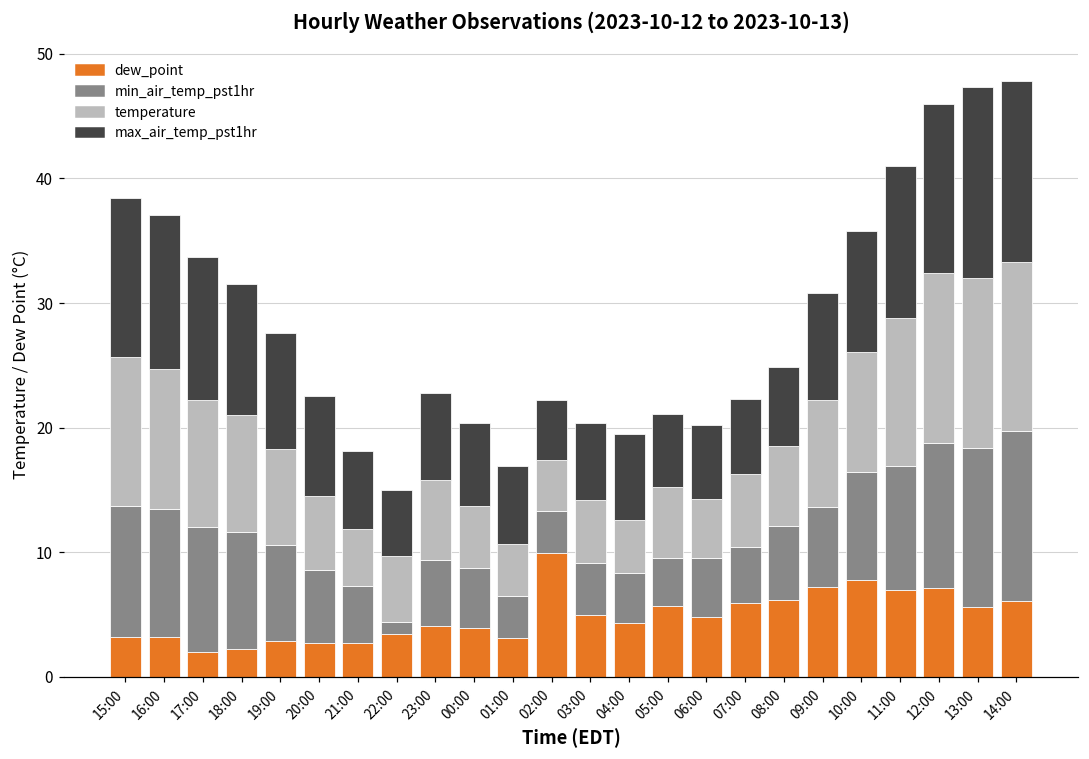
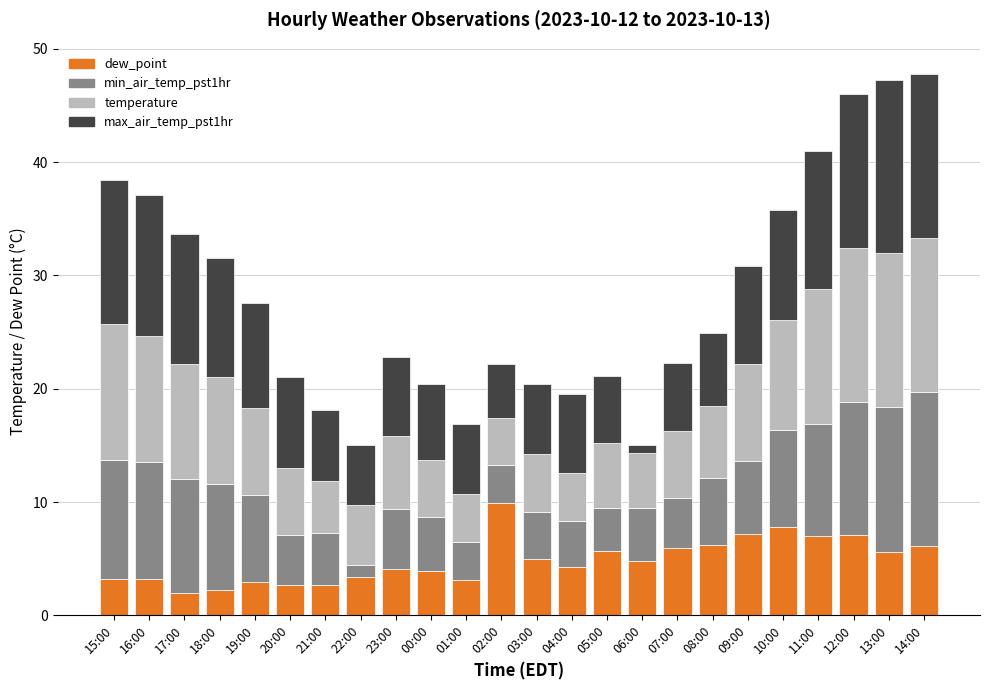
  {
    "dew_point": {
      "15:00": 3.2,
      "16:00": 3.2,
      "17:00": 2.0,
      "18:00": 2.2,
      "19:00": 2.9,
      "20:00": 2.7,
      "21:00": 2.7,
      "22:00": 3.4,
      "23:00": 4.1,
      "00:00": 3.9,
      "01:00": 3.1,
      "02:00": 9.9,
      "03:00": 5.0,
      "04:00": 4.3,
      "05:00": 5.7,
      "06:00": 4.8,
      "07:00": 5.9,
      "08:00": 6.2,
      "09:00": 7.2,
      "10:00": 7.8,
      "11:00": 7.0,
      "12:00": 7.1,
      "13:00": 5.6,
      "14:00": 6.1
    },
    "min_air_temp_pst1hr": {
      "15:00": 10.5,
      "16:00": 10.3,
      "17:00": 10.0,
      "18:00": 9.4,
      "19:00": 7.7,
-     "20:00": 5.9,
+     "20:00": 4.4,
      "21:00": 4.6,
      "22:00": 1.0,
      "23:00": 5.3,
      "00:00": 4.8,
      "01:00": 3.4,
      "02:00": 3.4,
      "03:00": 4.1,
      "04:00": 4.0,
      "05:00": 3.8,
      "06:00": 4.7,
      "07:00": 4.5,
      "08:00": 5.9,
      "09:00": 6.4,
      "10:00": 8.6,
      "11:00": 9.9,
      "12:00": 11.7,
      "13:00": 12.8,
      "14:00": 13.6
    },
    "temperature": {
      "15:00": 12.0,
      "16:00": 11.2,
      "17:00": 10.2,
      "18:00": 9.4,
      "19:00": 7.7,
      "20:00": 5.9,
      "21:00": 4.6,
      "22:00": 5.3,
      "23:00": 6.4,
      "00:00": 5.0,
      "01:00": 4.2,
      "02:00": 4.1,
      "03:00": 5.1,
      "04:00": 4.3,
      "05:00": 5.7,
      "06:00": 4.8,
      "07:00": 5.9,
      "08:00": 6.4,
      "09:00": 8.6,
      "10:00": 9.7,
      "11:00": 11.9,
      "12:00": 13.6,
      "13:00": 13.6,
      "14:00": 13.6
    },
    "max_air_temp_pst1hr": {
      "15:00": 12.7,
      "16:00": 12.4,
      "17:00": 11.5,
      "18:00": 10.5,
      "19:00": 9.3,
      "20:00": 8.0,
      "21:00": 6.2,
      "22:00": 5.3,
      "23:00": 7.0,
      "00:00": 6.7,
      "01:00": 6.2,
      "02:00": 4.8,
      "03:00": 6.2,
      "04:00": 6.9,
      "05:00": 5.9,
-     "06:00": 5.9,
+     "06:00": 0.7,
      "07:00": 6.0,
      "08:00": 6.4,
      "09:00": 8.6,
      "10:00": 9.7,
      "11:00": 12.2,
      "12:00": 13.6,
      "13:00": 15.3,
      "14:00": 14.5
    }
  }
